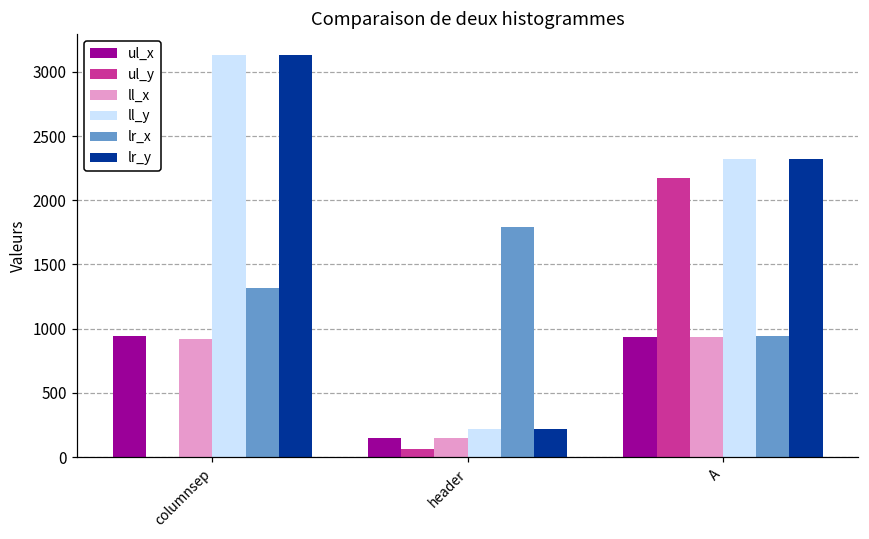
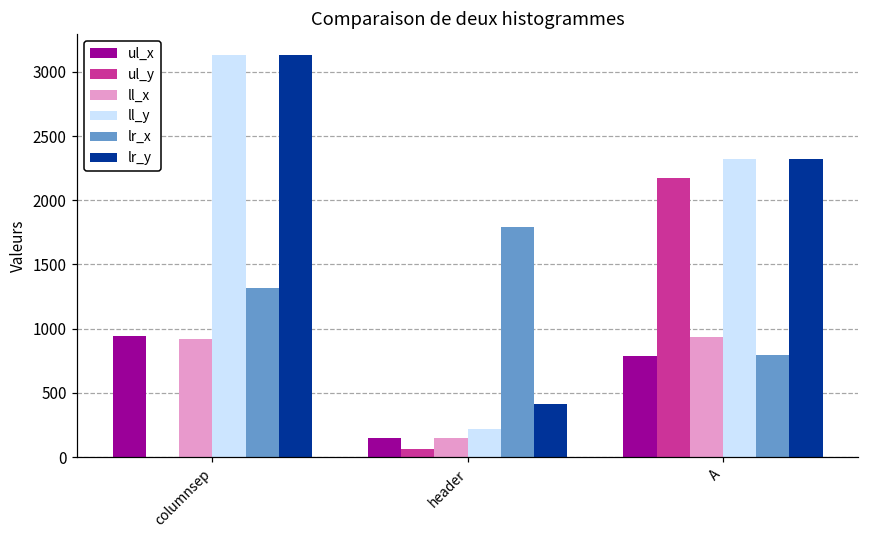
  {
    "ul_x": {
      "columnsep": 940,
      "header": 150,
-     "A": 940
+     "A": 790
    },
    "ul_y": {
      "columnsep": 0,
      "header": 70,
      "A": 2170
    },
    "ll_x": {
      "columnsep": 920,
      "header": 150,
      "A": 940
    },
    "ll_y": {
      "columnsep": 3140,
      "header": 220,
      "A": 2320
    },
    "lr_x": {
      "columnsep": 1310,
      "header": 1790,
-     "A": 940
+     "A": 790
    },
    "lr_y": {
      "columnsep": 3140,
-     "header": 220,
+     "header": 410,
      "A": 2320
    }
  }
